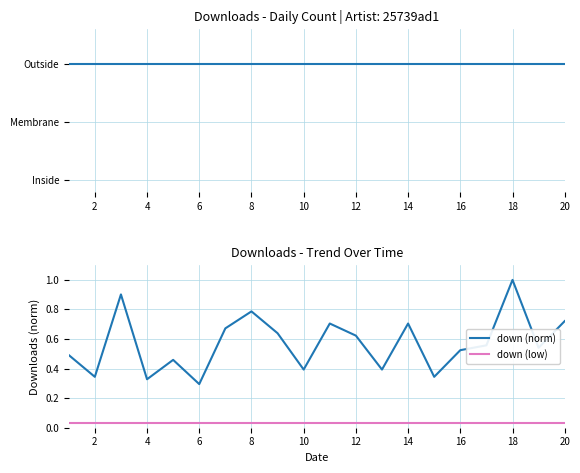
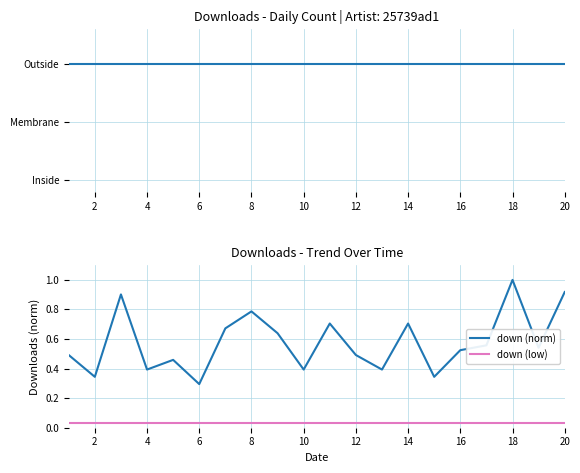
  {
    "Downloads - Trend Over Time": {
      "down (norm)": {
        "2": 0.34,
-       "4": 0.33,
+       "4": 0.39,
        "6": 0.30,
        "8": 0.79,
        "10": 0.39,
-       "12": 0.62,
+       "12": 0.49,
        "14": 0.70,
        "16": 0.52,
        "18": 1.00,
-       "20": 0.72
+       "20": 0.92
      },
      "down (low)": {
        "2": 0.03,
        "4": 0.03,
        "6": 0.03,
        "8": 0.03,
        "10": 0.03,
        "12": 0.03,
        "14": 0.03,
        "16": 0.03,
        "18": 0.03,
        "20": 0.03
      }
    }
  }
